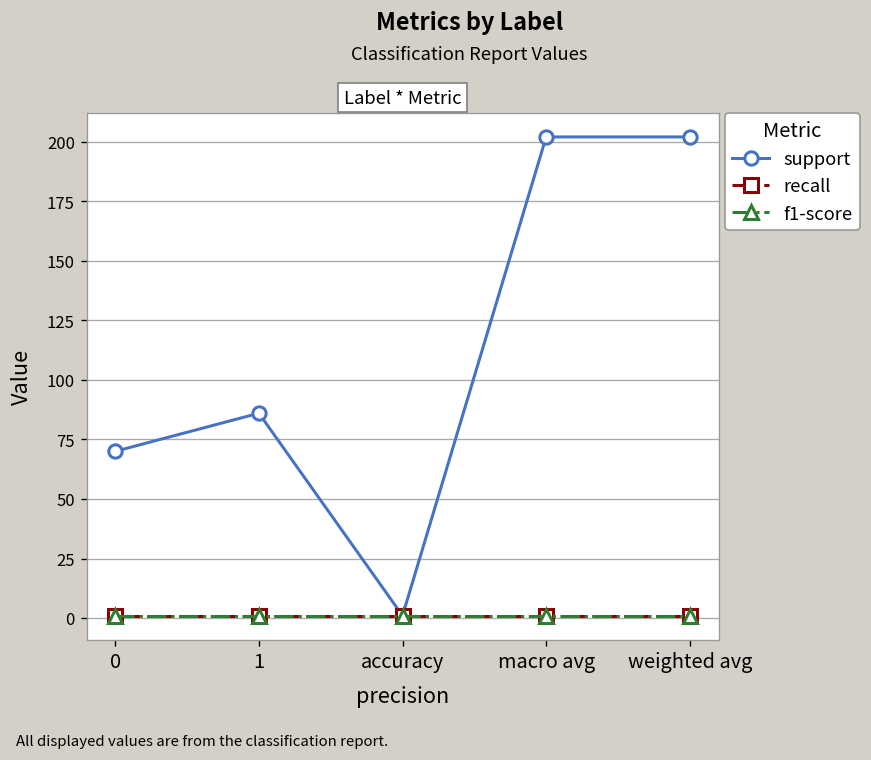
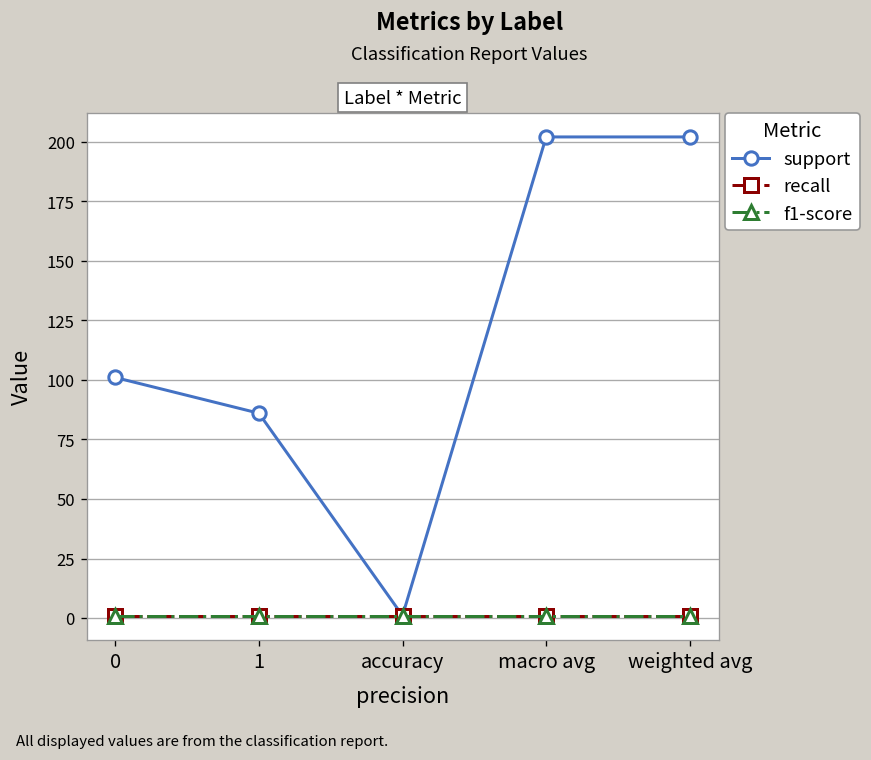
  {
    "support": {
-     "0": 70,
+     "0": 101,
      "1": 86,
      "macro avg": 202,
      "weighted avg": 202
    },
    "f1-score": {
      "0": 1,
      "1": 1,
      "macro avg": 1,
      "weighted avg": 1
    }
  }
